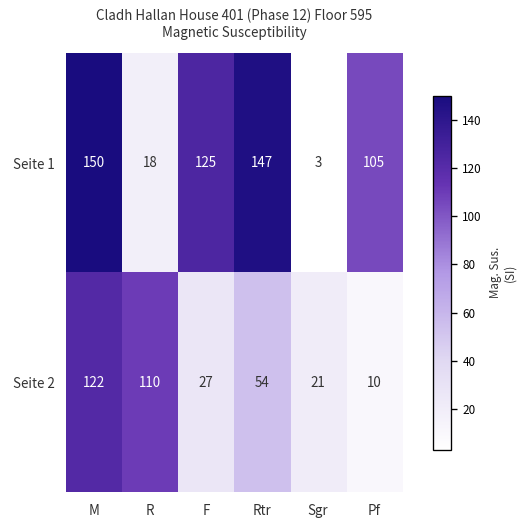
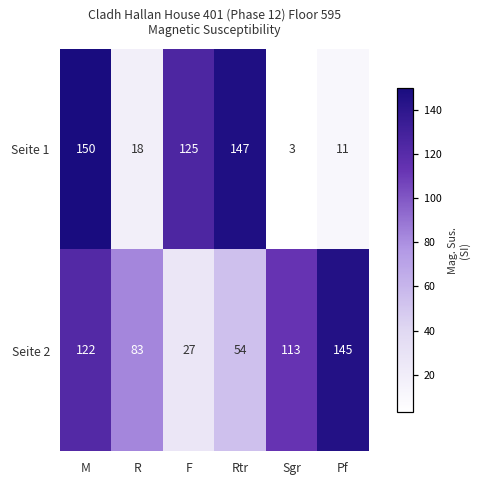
  {
    "Seite 1": {
      "M": 150,
      "R": 18,
      "F": 125,
      "Rtr": 147,
      "Sgr": 3,
-     "Pf": 105
+     "Pf": 11
    },
    "Seite 2": {
      "M": 122,
-     "R": 110,
+     "R": 83,
      "F": 27,
      "Rtr": 54,
-     "Sgr": 21,
-     "Pf": 10
+     "Sgr": 113,
+     "Pf": 145
    }
  }
